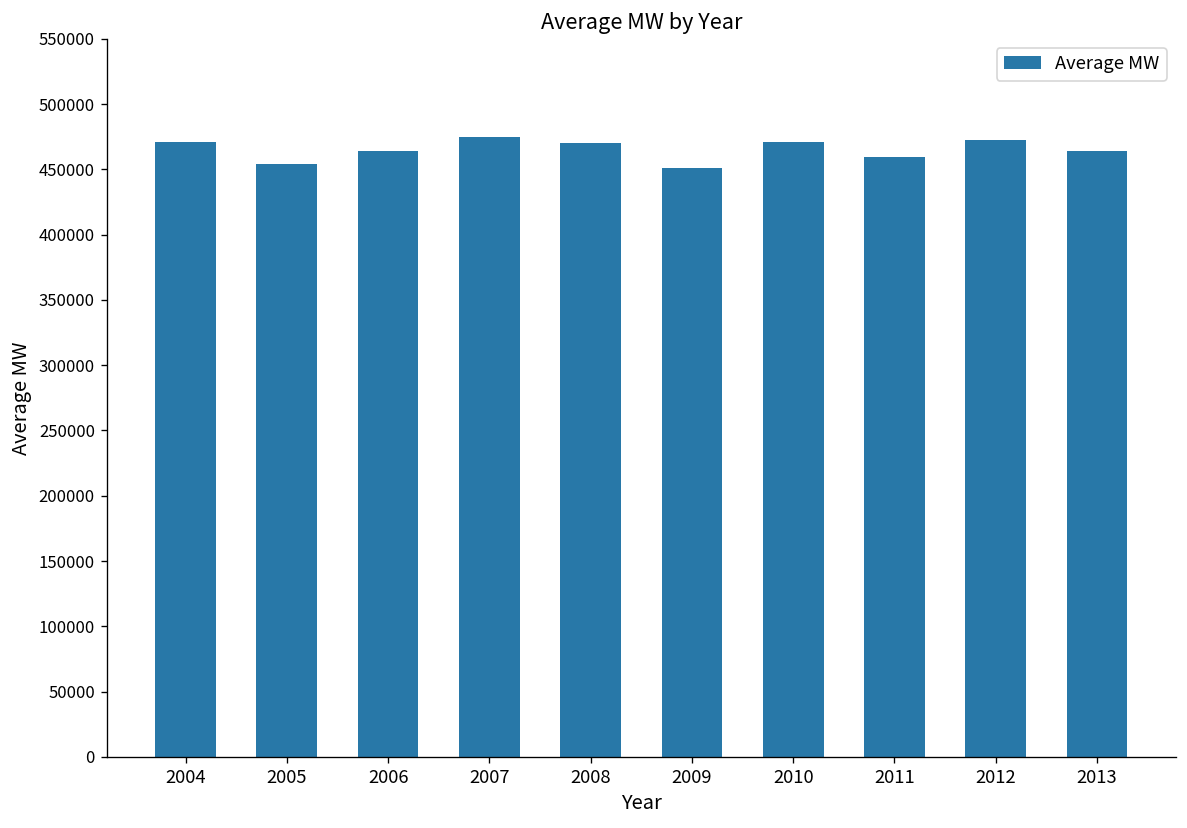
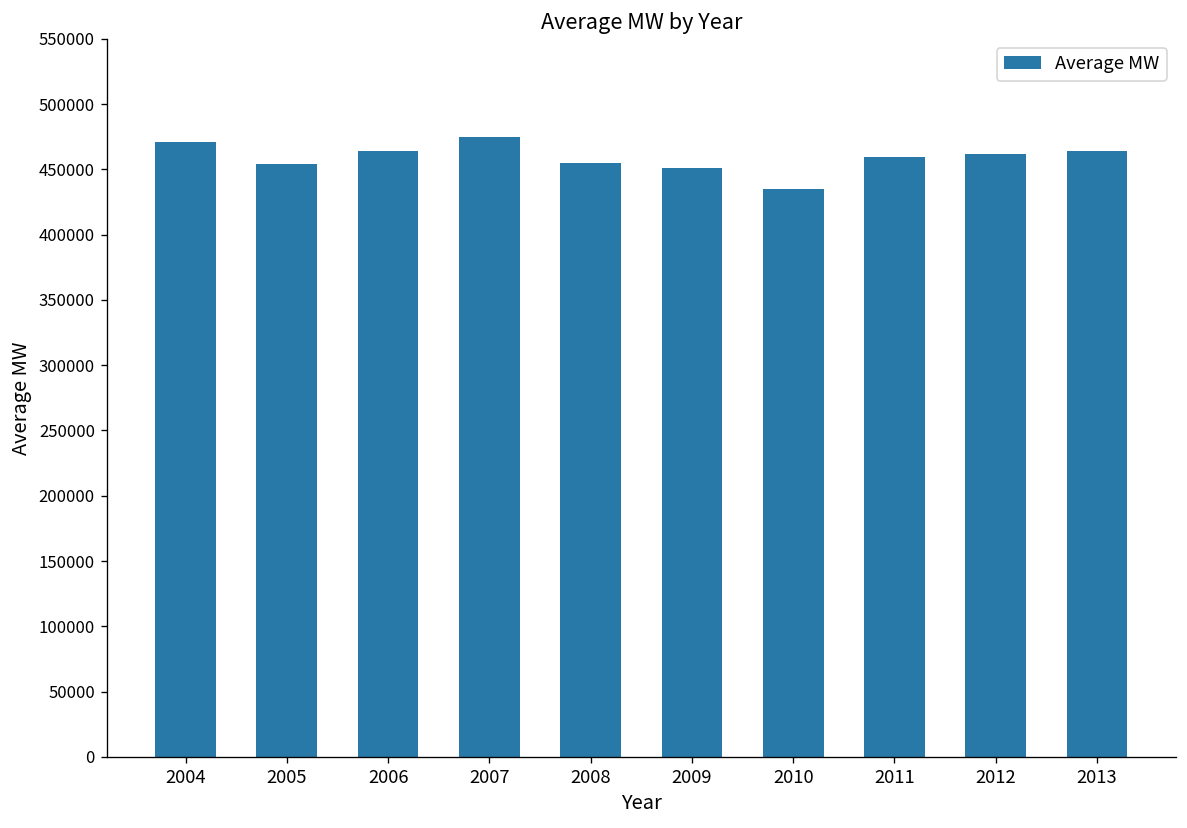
  {
    "2004": 471000,
    "2005": 454000,
    "2006": 464000,
    "2007": 475000,
-   "2008": 470000,
+   "2008": 455000,
    "2009": 451000,
-   "2010": 471000,
+   "2010": 435000,
    "2011": 459000,
-   "2012": 472000,
+   "2012": 462000,
    "2013": 464000
  }
